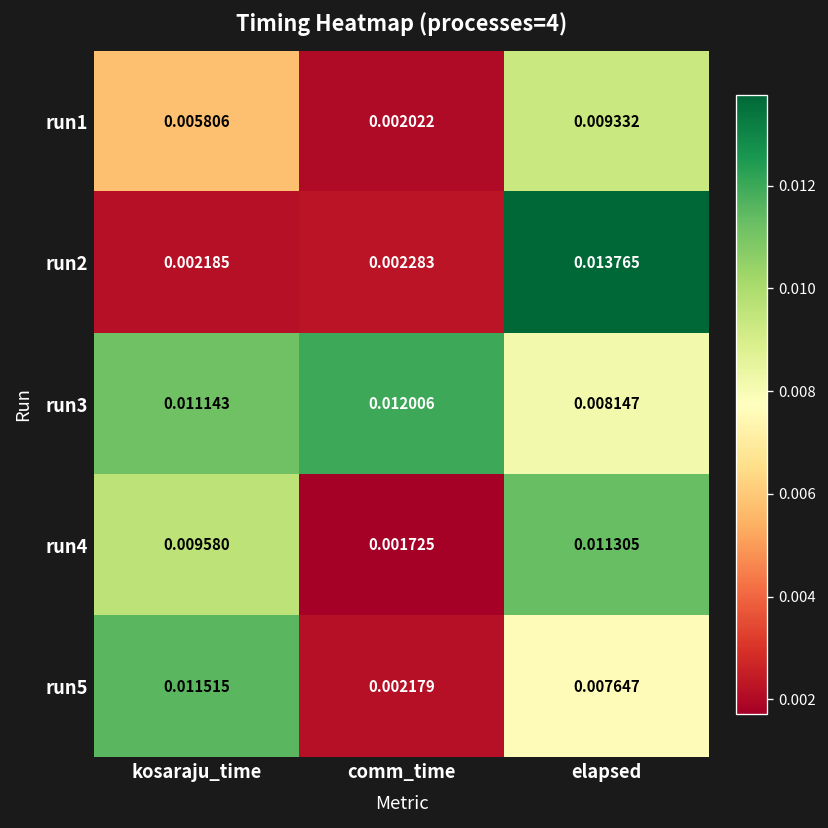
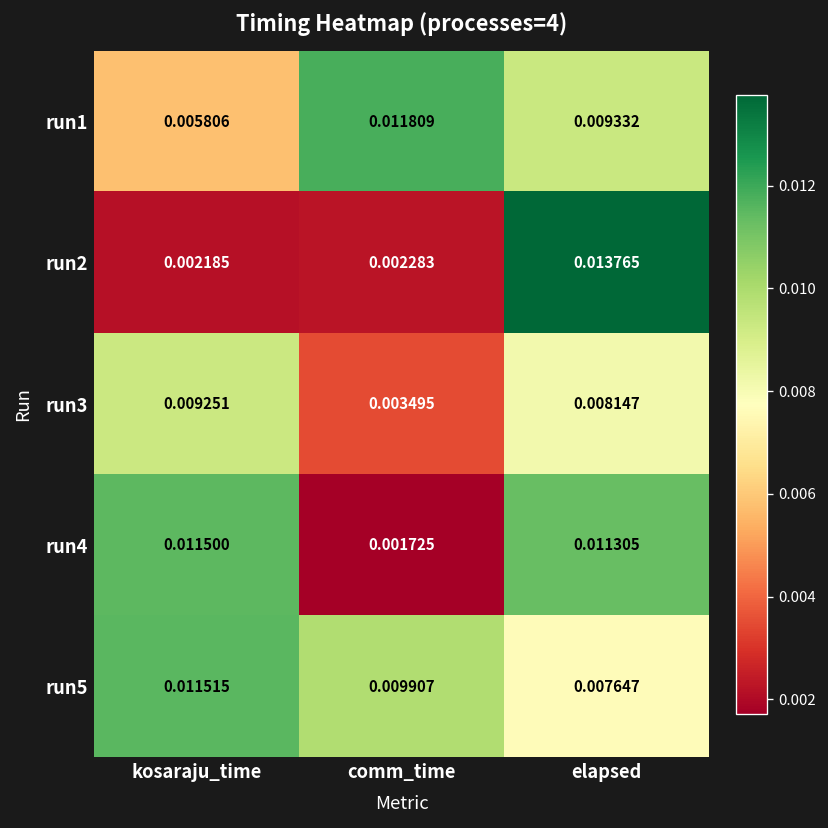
  {
    "run1": {
      "kosaraju_time": 0.005806,
-     "comm_time": 0.002022,
+     "comm_time": 0.011809,
      "elapsed": 0.009332
    },
    "run2": {
      "kosaraju_time": 0.002185,
      "comm_time": 0.002283,
      "elapsed": 0.013765
    },
    "run3": {
-     "kosaraju_time": 0.011143,
-     "comm_time": 0.012006,
+     "kosaraju_time": 0.009251,
+     "comm_time": 0.003495,
      "elapsed": 0.008147
    },
    "run4": {
-     "kosaraju_time": 0.009580,
+     "kosaraju_time": 0.011500,
      "comm_time": 0.001725,
      "elapsed": 0.011305
    },
    "run5": {
      "kosaraju_time": 0.011515,
-     "comm_time": 0.002179,
+     "comm_time": 0.009907,
      "elapsed": 0.007647
    }
  }
